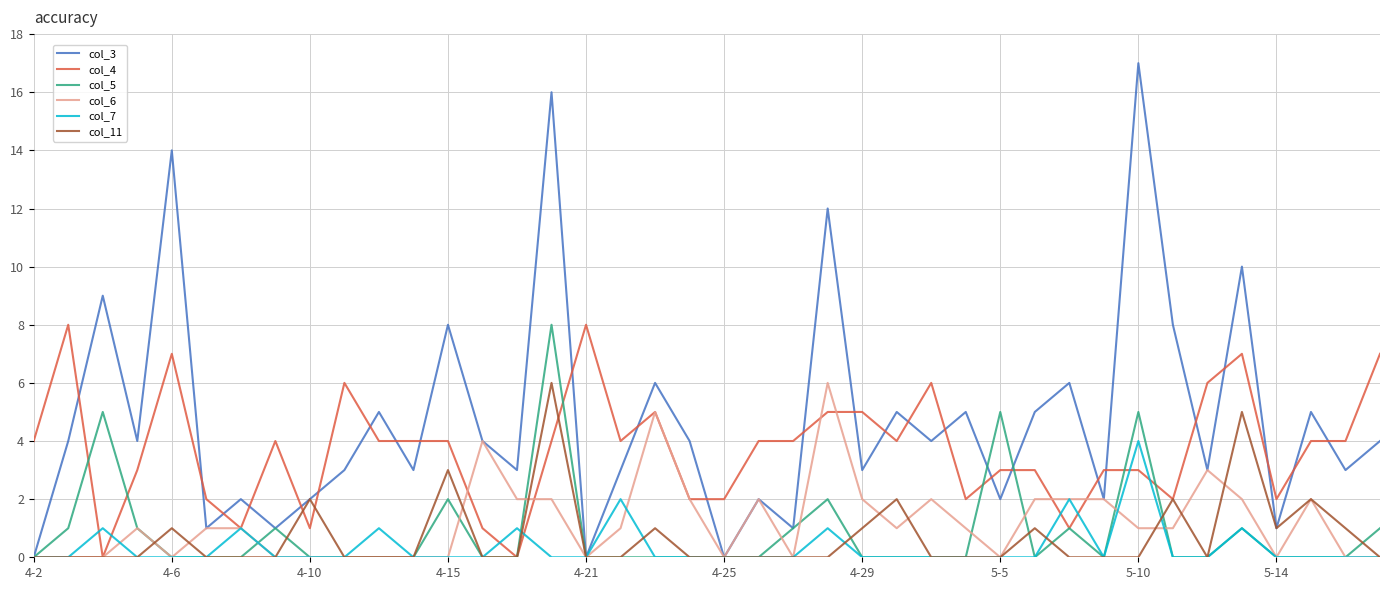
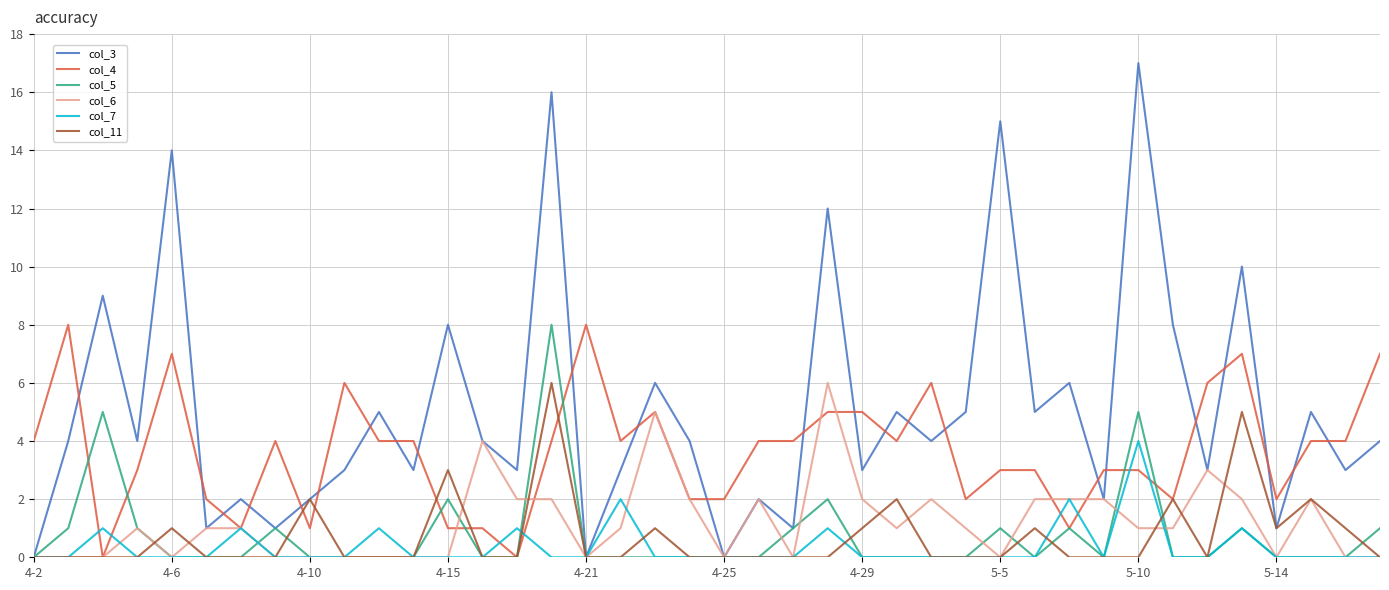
  {
    "col_3": {
      "4-6": 14,
      "4-15": 8,
      "4-29": 3,
-     "5-5": 2,
+     "5-5": 15,
      "5-10": 17
    },
    "col_4": {
      "4-2": 4,
      "4-6": 7,
      "4-10": 1,
-     "4-15": 4,
+     "4-15": 1,
      "4-21": 8,
      "4-25": 2,
      "4-29": 5,
      "5-5": 3,
      "5-10": 3,
      "5-14": 2
    },
    "col_5": {
      "4-15": 2,
-     "5-5": 5,
+     "5-5": 1,
      "5-10": 5
    },
    "col_6": {
      "4-29": 2,
      "5-10": 1
    },
    "col_7": {
      "5-10": 4
    },
    "col_11": {
      "4-6": 1,
      "4-15": 3,
      "4-29": 1,
      "5-10": 0
    }
  }
